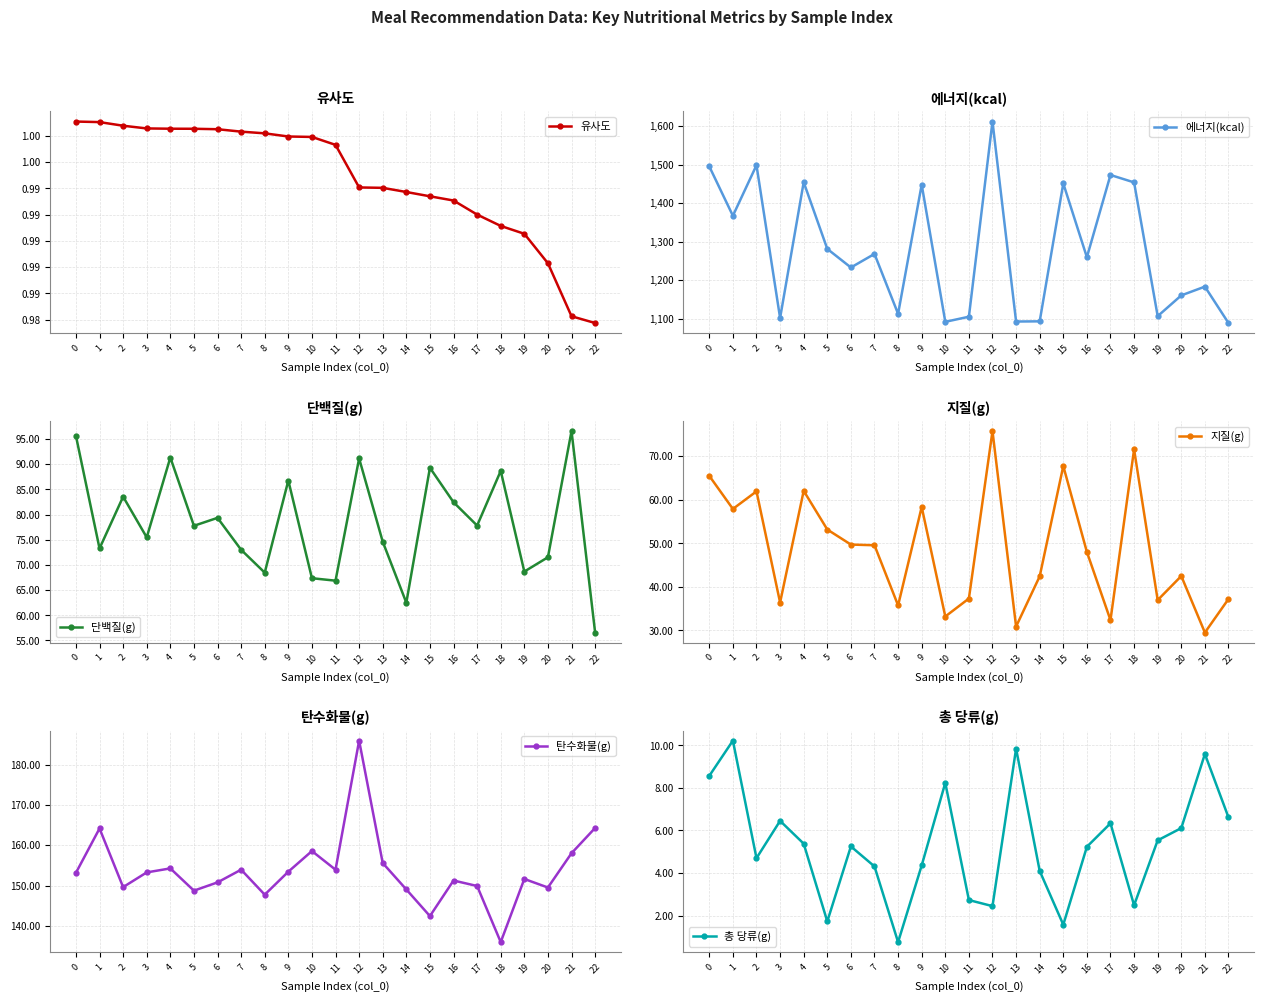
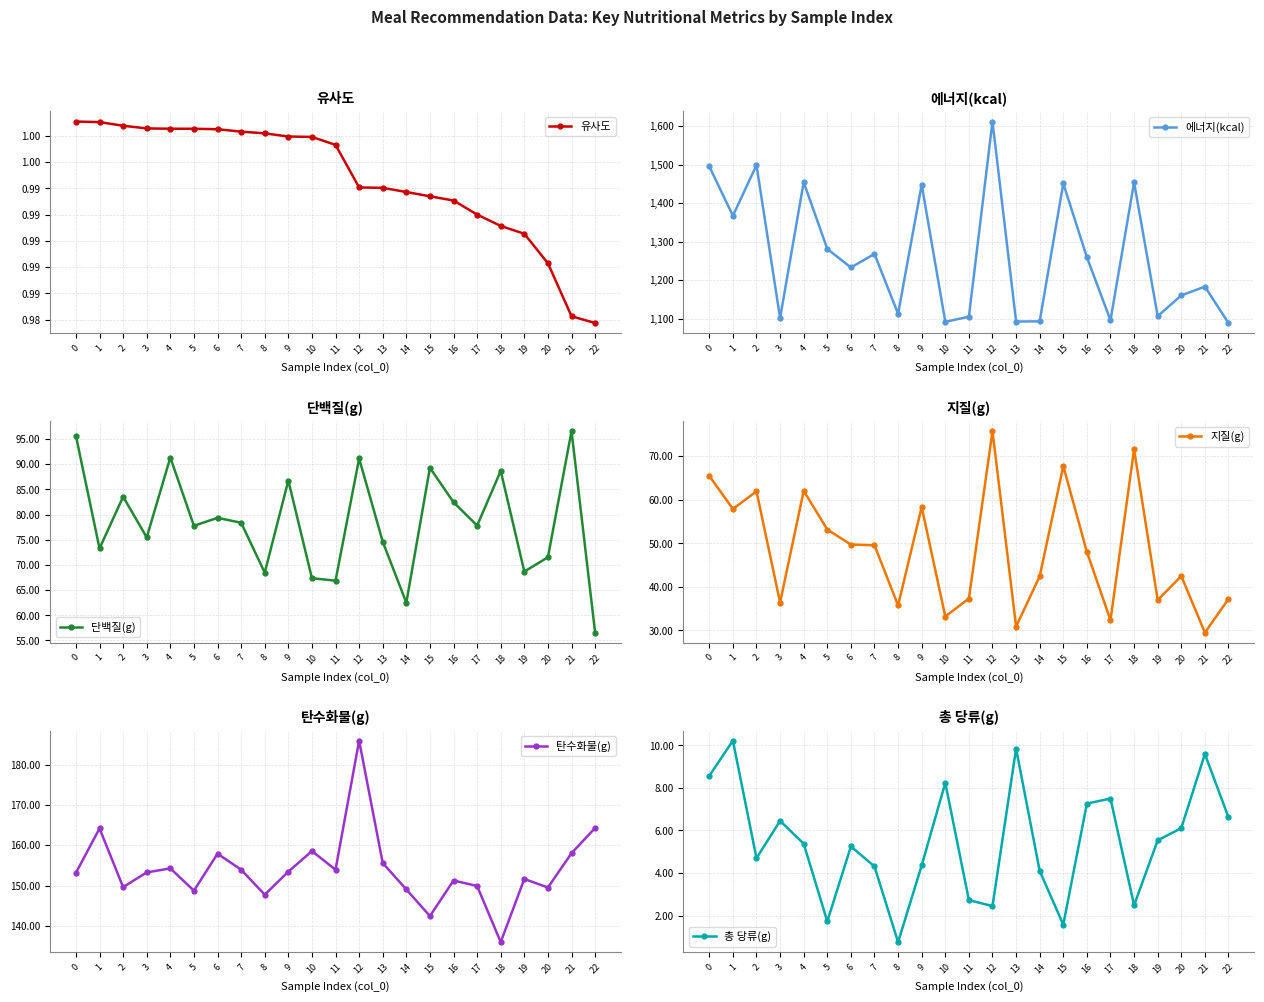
  {
    "에너지(kcal)": {
      "0": "1,500",
      "1": "1,370",
      "2": "1,500",
      "3": "1,100",
      "4": "1,450",
      "5": "1,280",
      "6": "1,230",
      "7": "1,270",
      "8": "1,110",
      "9": "1,450",
      "10": "1,090",
      "11": "1,100",
      "12": "1,610",
      "13": "1,090",
      "14": "1,090",
      "15": "1,450",
      "16": "1,260",
-     "17": "1,470",
+     "17": "1,100",
      "18": "1,450",
      "19": "1,110",
      "20": "1,160",
      "21": "1,180",
      "22": "1,090"
    },
    "단백질(g)": {
      "0": "96",
      "1": "73",
      "2": "84",
      "3": "75",
      "4": "91",
      "5": "78",
      "6": "79",
-     "7": "73",
+     "7": "78",
      "8": "68",
      "9": "87",
      "10": "67",
      "11": "67",
      "12": "91",
      "13": "75",
      "14": "62",
      "15": "89",
      "16": "82",
      "17": "78",
      "18": "89",
      "19": "69",
      "20": "72",
      "21": "97",
      "22": "57"
    },
    "지질(g)": {
      "0": "65",
      "1": "58",
      "2": "62",
      "3": "36",
      "4": "62",
      "5": "53",
      "6": "50",
      "7": "50",
      "8": "36",
      "9": "58",
      "10": "33",
      "11": "37",
      "12": "76",
      "13": "31",
      "14": "42",
      "15": "68",
      "16": "48",
      "17": "32",
      "18": "72",
      "19": "37",
      "20": "42",
      "21": "29",
      "22": "37"
    },
    "탄수화물(g)": {
      "0": "153",
      "1": "164",
      "2": "150",
      "3": "153",
      "4": "154",
      "5": "149",
-     "6": "151",
+     "6": "158",
      "7": "154",
      "8": "148",
      "9": "153",
      "10": "159",
      "11": "154",
      "12": "186",
      "13": "156",
      "14": "149",
      "15": "142",
      "16": "151",
      "17": "150",
      "18": "136",
      "19": "152",
      "20": "150",
      "21": "158",
      "22": "164"
    },
    "총 당류(g)": {
      "0": "8.6",
      "1": "10.2",
      "2": "4.7",
      "3": "6.5",
      "4": "5.4",
      "5": "1.7",
      "6": "5.2",
      "7": "4.3",
      "8": "0.7",
      "9": "4.4",
      "10": "8.2",
      "11": "2.7",
      "12": "2.4",
      "13": "9.8",
      "14": "4.1",
      "15": "1.6",
-     "16": "5.2",
-     "17": "6.3",
+     "16": "7.3",
+     "17": "7.5",
      "18": "2.5",
      "19": "5.5",
      "20": "6.1",
      "21": "9.6",
      "22": "6.6"
    }
  }
